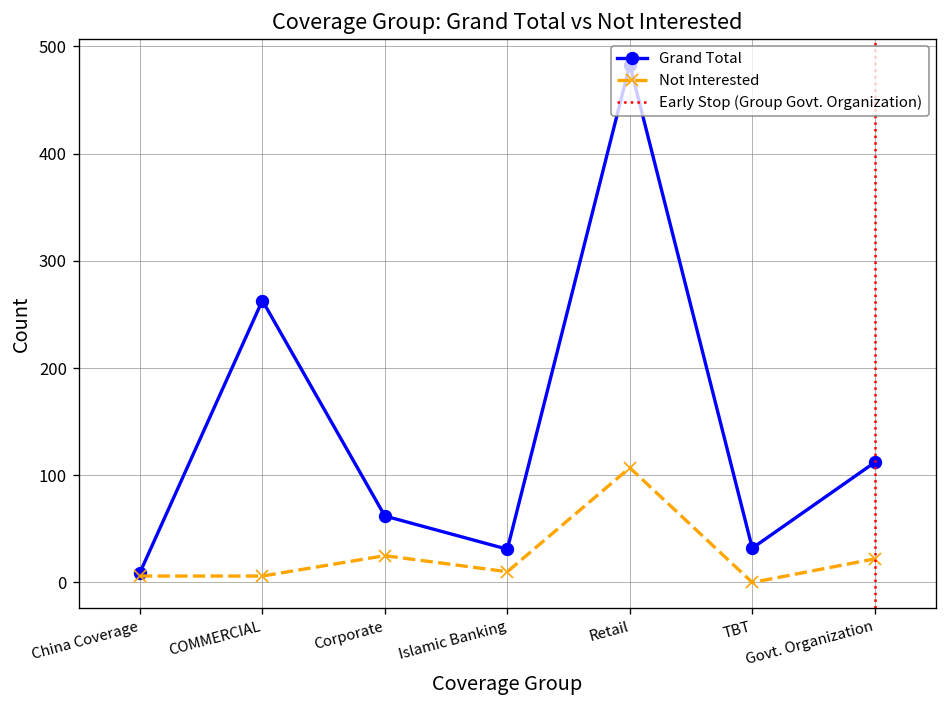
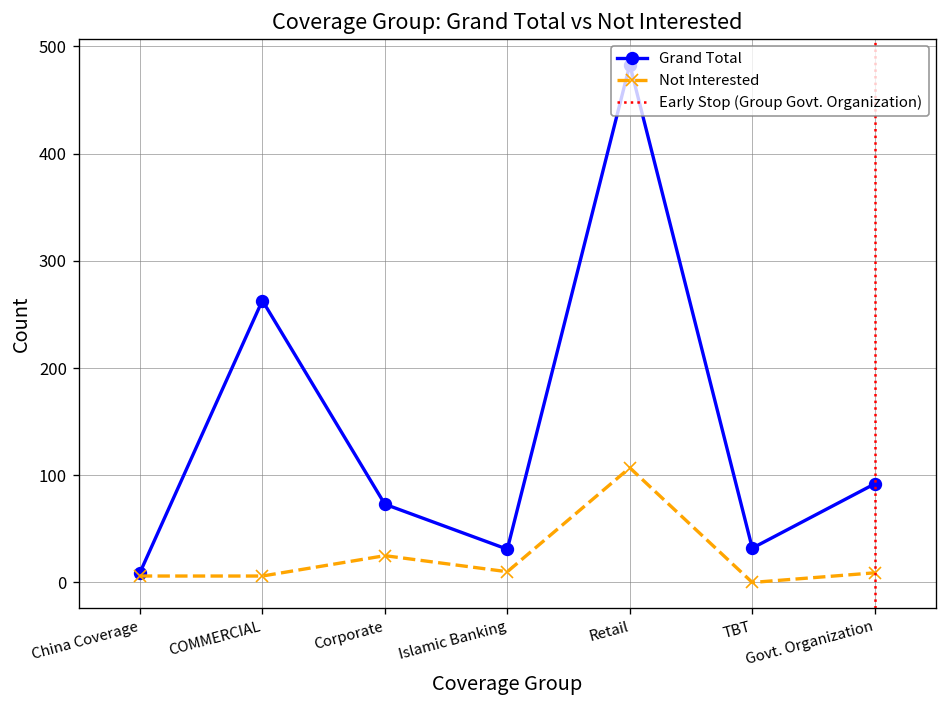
  {
    "Grand Total": {
      "China Coverage": 10,
      "COMMERCIAL": 260,
-     "Corporate": 60,
+     "Corporate": 70,
      "Islamic Banking": 30,
      "TBT": 30,
-     "Govt. Organization": 110
+     "Govt. Organization": 90
    },
    "Not Interested": {
      "China Coverage": 10,
      "COMMERCIAL": 10,
      "Corporate": 30,
      "Islamic Banking": 10,
      "Retail": 110,
      "TBT": 0,
-     "Govt. Organization": 20
+     "Govt. Organization": 10
    }
  }
